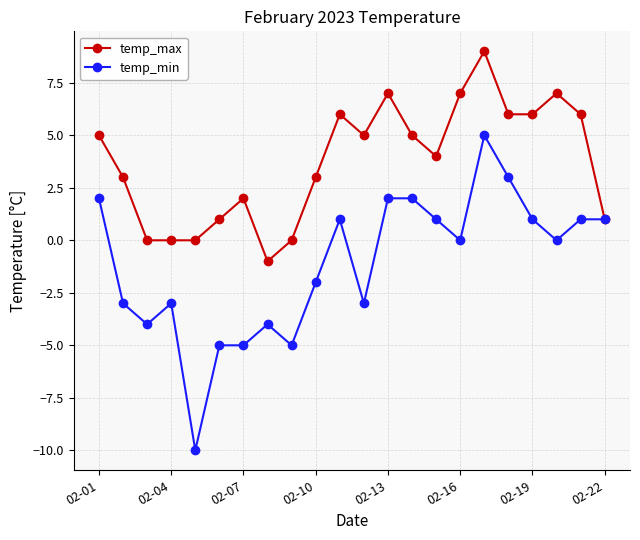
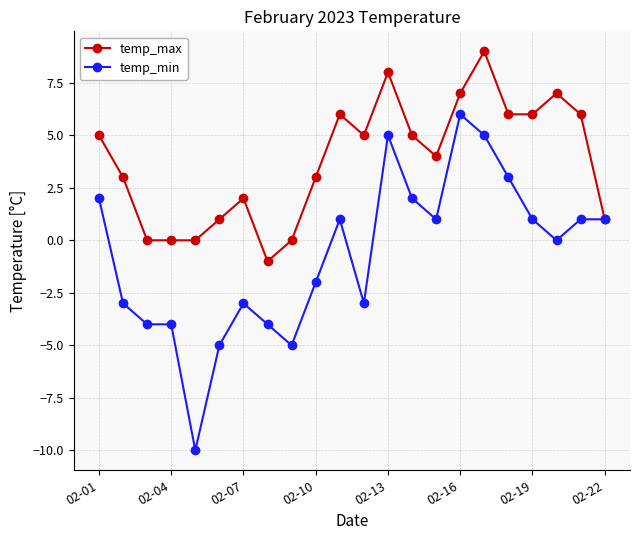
  {
    "temp_max": {
      "02-01": 5,
      "02-04": 0,
      "02-07": 2,
      "02-10": 3,
-     "02-13": 7,
+     "02-13": 8,
      "02-16": 7,
      "02-19": 6
    },
    "temp_min": {
      "02-01": 2,
-     "02-04": -3,
-     "02-07": -5,
+     "02-04": -4,
+     "02-07": -3,
      "02-10": -2,
-     "02-13": 2,
-     "02-16": 0,
+     "02-13": 5,
+     "02-16": 6,
      "02-19": 1
    }
  }
